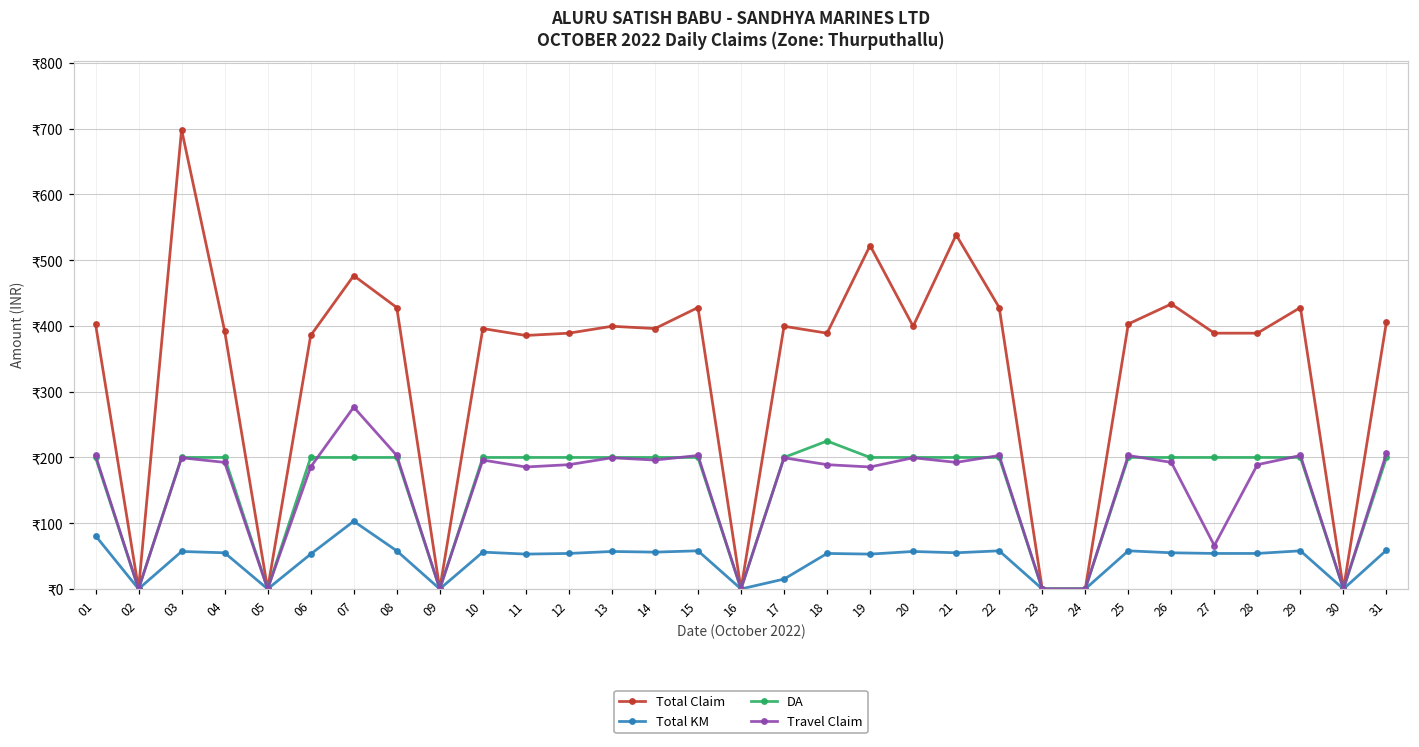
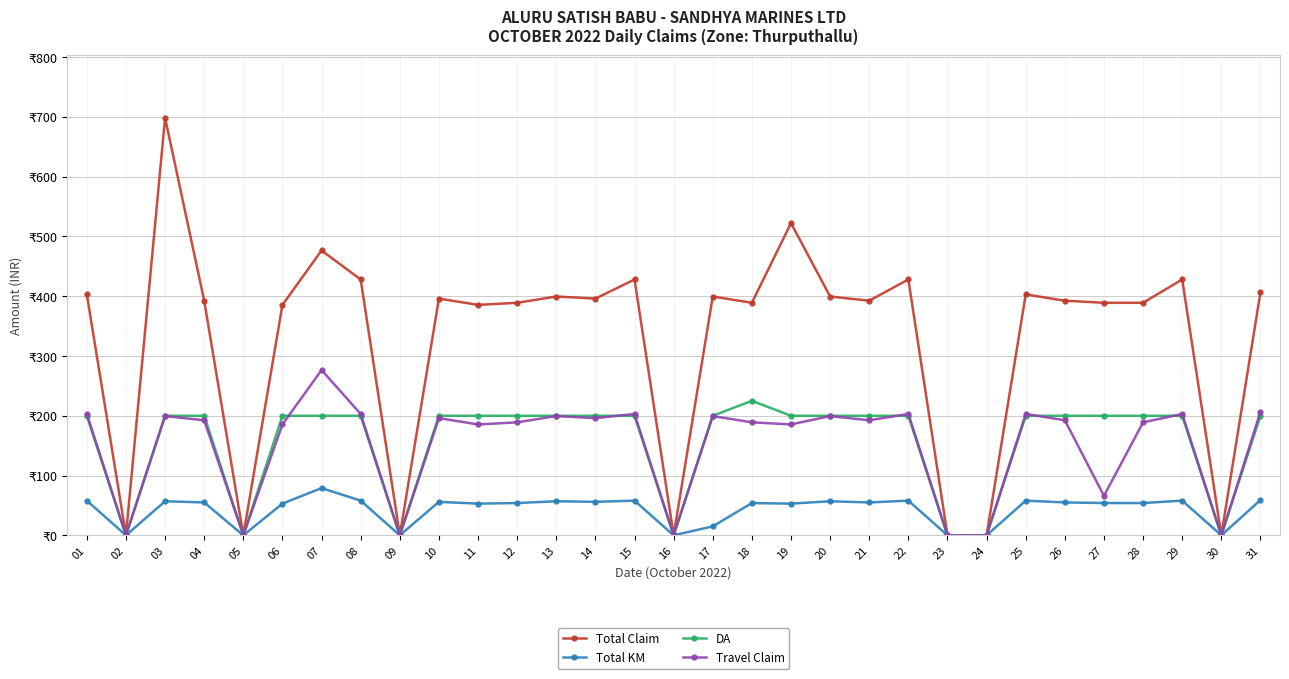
  {
    "Total Claim": {
      "01": "₹400",
      "03": "₹700",
      "04": "₹390",
      "06": "₹390",
      "07": "₹480",
      "08": "₹430",
      "10": "₹400",
      "11": "₹390",
      "12": "₹390",
      "13": "₹400",
      "14": "₹400",
      "15": "₹430",
      "17": "₹400",
      "18": "₹390",
      "19": "₹520",
      "20": "₹400",
-     "21": "₹540",
+     "21": "₹390",
      "22": "₹430",
      "25": "₹400",
-     "26": "₹430",
+     "26": "₹390",
      "27": "₹390",
      "28": "₹390",
      "29": "₹430",
      "31": "₹410"
    },
    "Total KM": {
-     "01": "₹80",
+     "01": "₹60",
      "03": "₹60",
      "04": "₹60",
      "06": "₹50",
-     "07": "₹100",
+     "07": "₹80",
      "08": "₹60",
      "10": "₹60",
      "11": "₹50",
      "12": "₹50",
      "13": "₹60",
      "14": "₹60",
      "15": "₹60",
      "17": "₹20",
      "18": "₹50",
      "19": "₹50",
      "20": "₹60",
      "21": "₹60",
      "22": "₹60",
      "25": "₹60",
      "26": "₹60",
      "27": "₹50",
      "28": "₹50",
      "29": "₹60",
      "31": "₹60"
    },
    "DA": {
      "04": "₹200",
      "06": "₹200",
      "07": "₹200",
      "11": "₹200",
      "12": "₹200",
      "18": "₹230",
      "19": "₹200",
      "21": "₹200",
      "26": "₹200",
      "27": "₹200",
      "28": "₹200",
      "31": "₹200"
    },
    "Travel Claim": {
      "04": "₹190",
      "06": "₹190",
      "07": "₹280",
      "11": "₹190",
      "12": "₹190",
      "18": "₹190",
      "19": "₹190",
      "21": "₹190",
      "26": "₹190",
      "27": "₹70",
      "28": "₹190",
      "31": "₹210"
    }
  }
